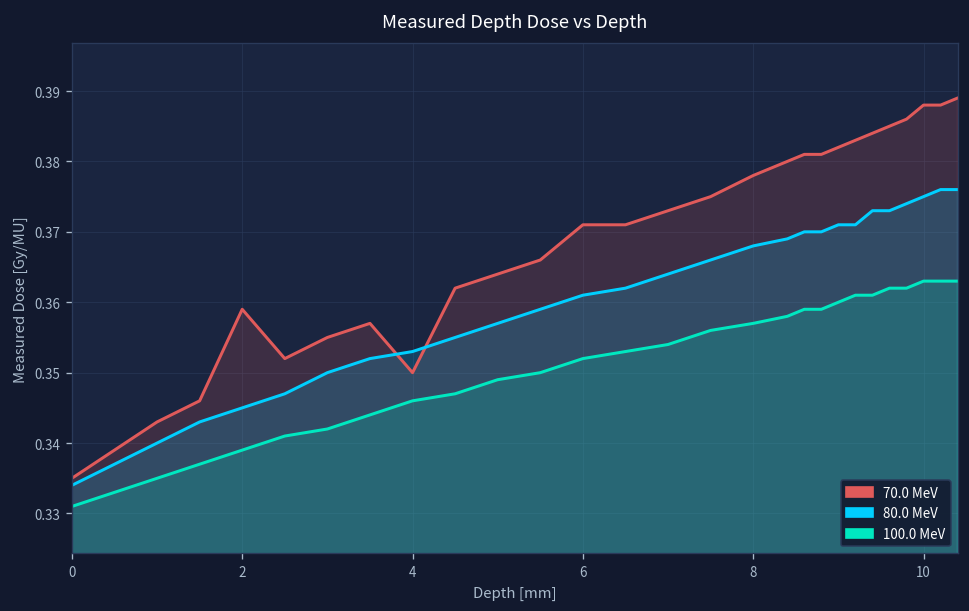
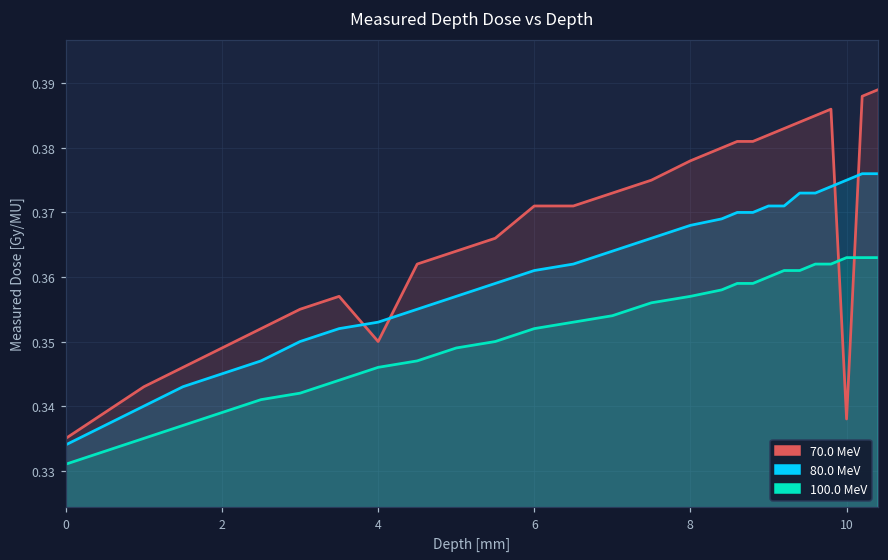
  {
    "70.0 MeV": {
      "0": 0.335,
-     "2": 0.359,
+     "2": 0.349,
      "4": 0.350,
      "6": 0.371,
      "8": 0.378,
-     "10": 0.388
+     "10": 0.338
    }
  }
